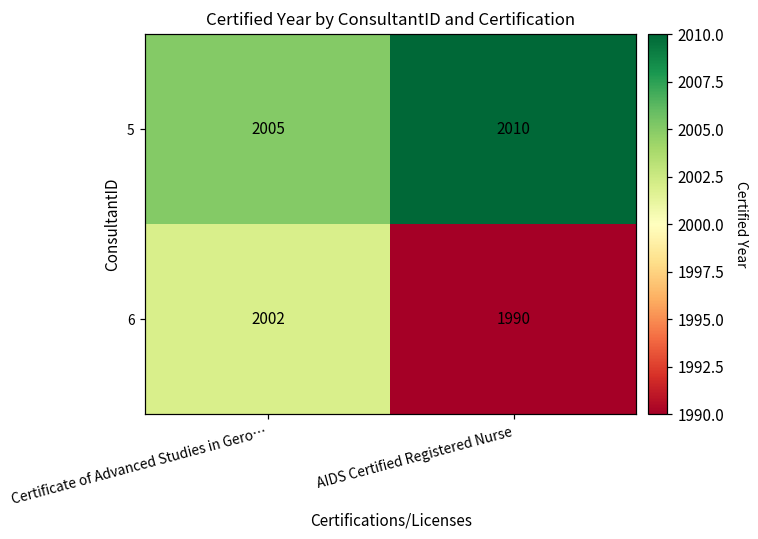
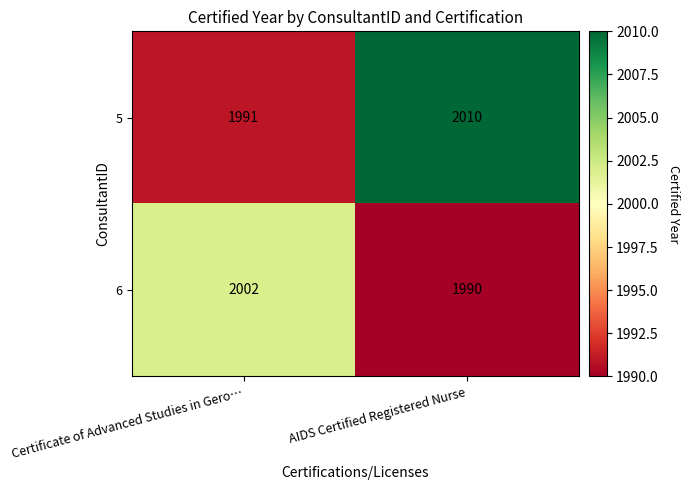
  {
    "5": {
-     "Certificate of Advanced Studies in Gero…": 2005,
+     "Certificate of Advanced Studies in Gero…": 1991,
      "AIDS Certified Registered Nurse": 2010
    },
    "6": {
      "Certificate of Advanced Studies in Gero…": 2002,
      "AIDS Certified Registered Nurse": 1990
    }
  }
